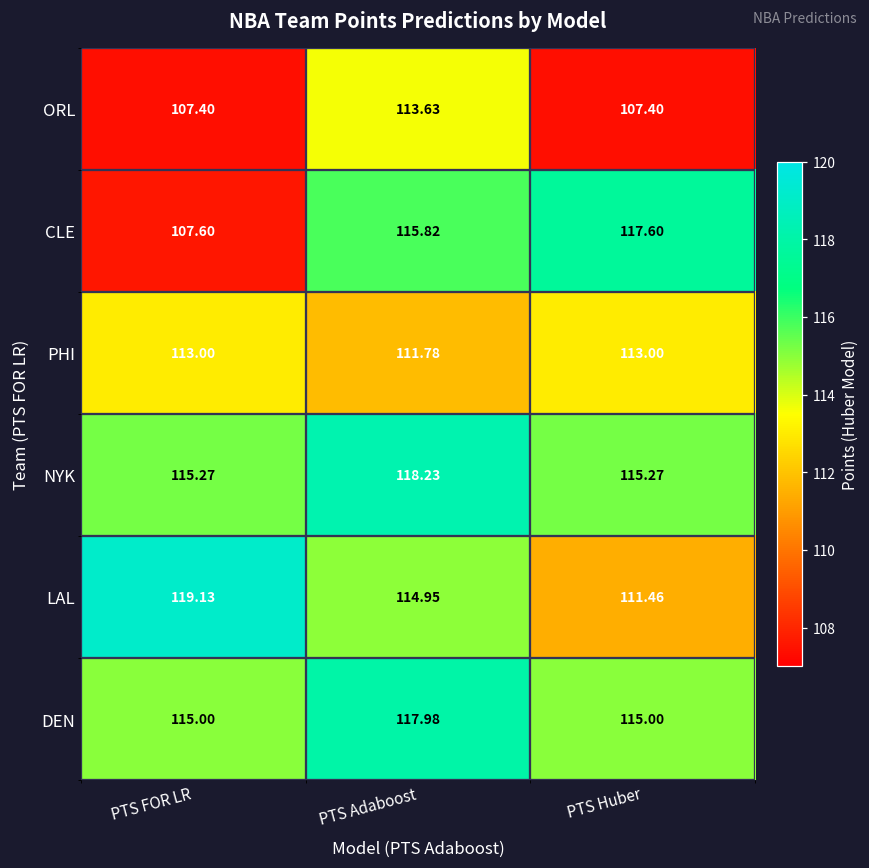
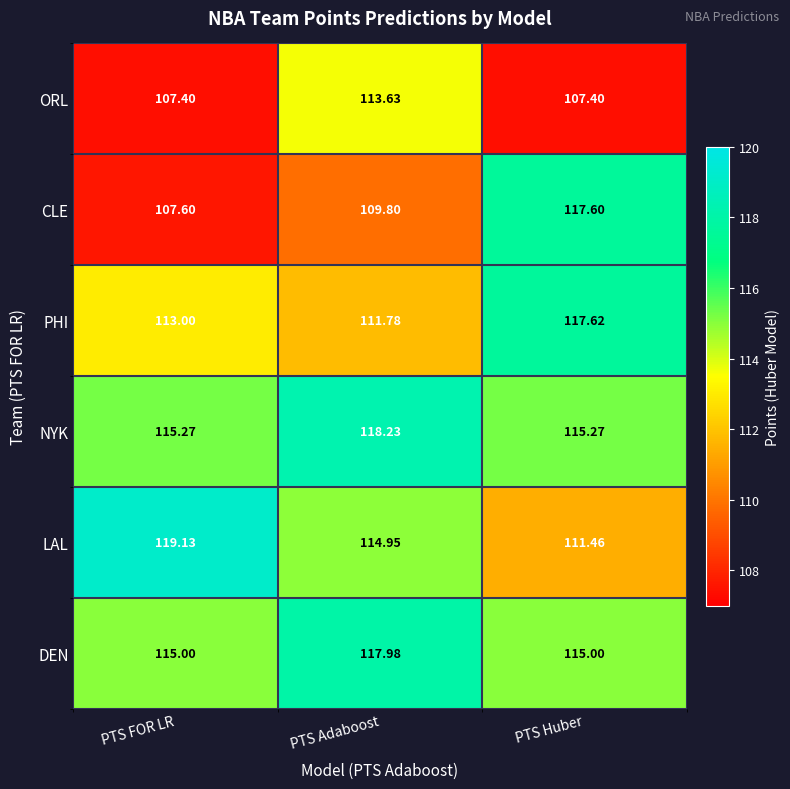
  {
    "ORL": {
      "PTS FOR LR": 107.40,
      "PTS Adaboost": 113.63,
      "PTS Huber": 107.40
    },
    "CLE": {
      "PTS FOR LR": 107.60,
-     "PTS Adaboost": 115.82,
+     "PTS Adaboost": 109.80,
      "PTS Huber": 117.60
    },
    "PHI": {
      "PTS FOR LR": 113.00,
      "PTS Adaboost": 111.78,
-     "PTS Huber": 113.00
+     "PTS Huber": 117.62
    },
    "NYK": {
      "PTS FOR LR": 115.27,
      "PTS Adaboost": 118.23,
      "PTS Huber": 115.27
    },
    "LAL": {
      "PTS FOR LR": 119.13,
      "PTS Adaboost": 114.95,
      "PTS Huber": 111.46
    },
    "DEN": {
      "PTS FOR LR": 115.00,
      "PTS Adaboost": 117.98,
      "PTS Huber": 115.00
    }
  }
